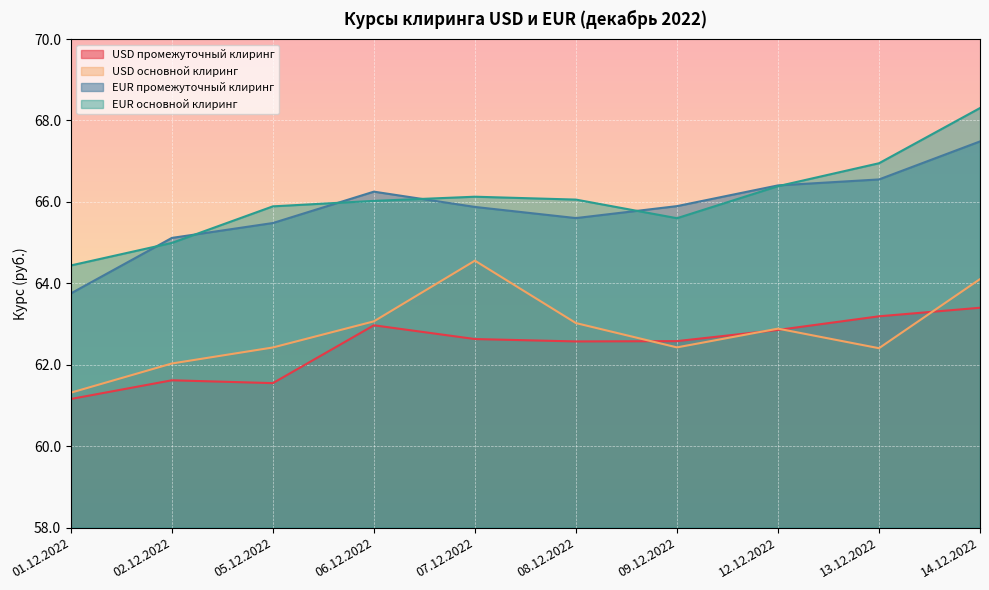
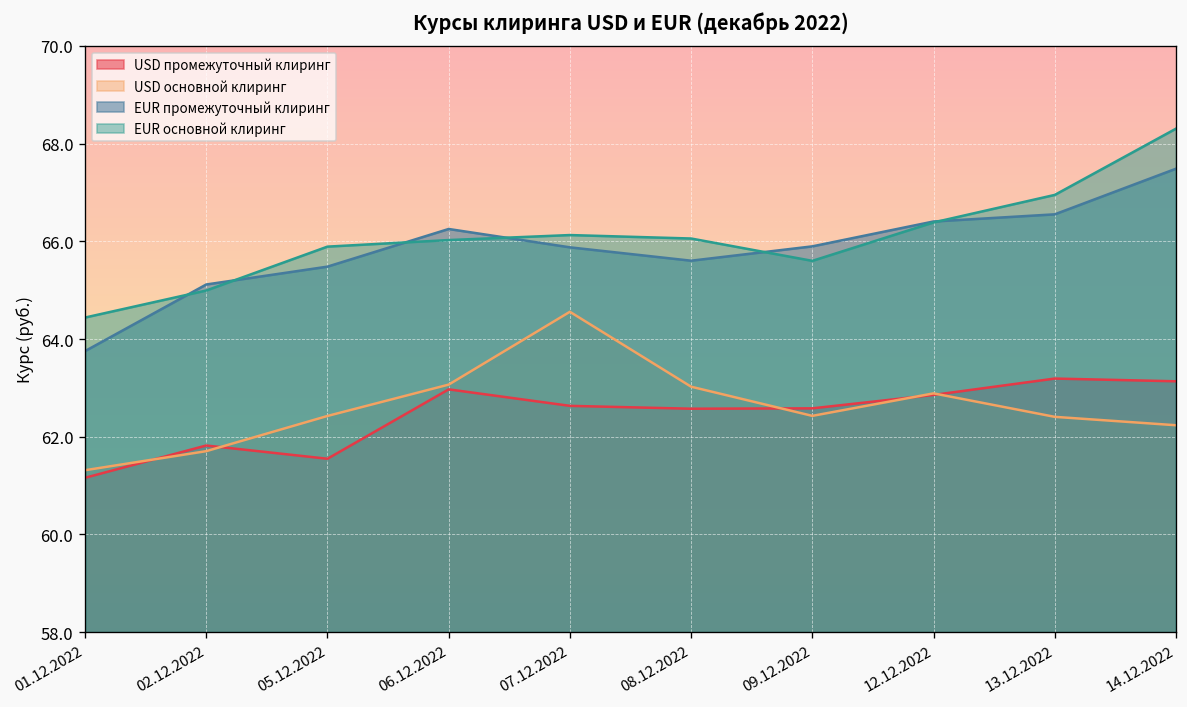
  {
    "USD промежуточный клиринг": {
      "01.12.2022": 61.2,
-     "02.12.2022": 61.6,
+     "02.12.2022": 61.8,
      "05.12.2022": 61.5,
      "06.12.2022": 63.0,
      "07.12.2022": 62.6,
      "08.12.2022": 62.6,
      "09.12.2022": 62.6,
      "13.12.2022": 63.2,
-     "14.12.2022": 63.4
+     "14.12.2022": 63.1
    },
    "USD основной клиринг": {
      "01.12.2022": 61.3,
-     "02.12.2022": 62.0,
+     "02.12.2022": 61.7,
      "05.12.2022": 62.4,
      "06.12.2022": 63.1,
      "07.12.2022": 64.6,
      "08.12.2022": 63.0,
      "09.12.2022": 62.4,
      "13.12.2022": 62.4,
-     "14.12.2022": 64.1
+     "14.12.2022": 62.2
    }
  }
